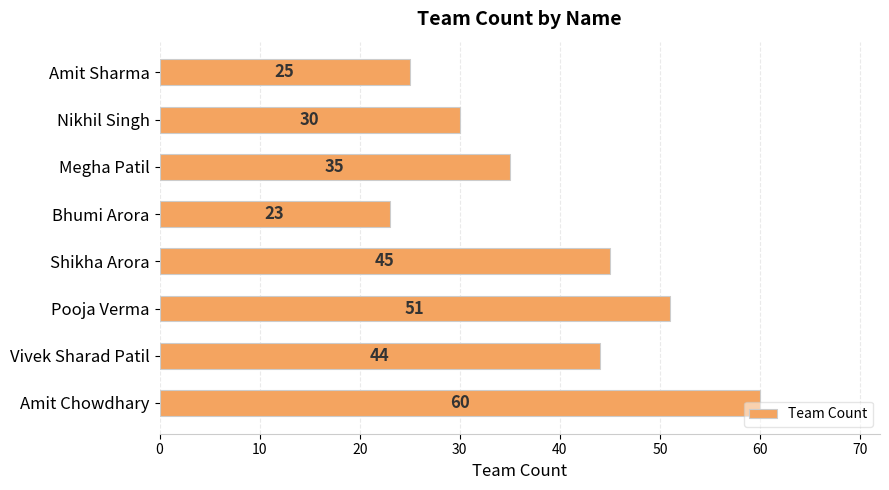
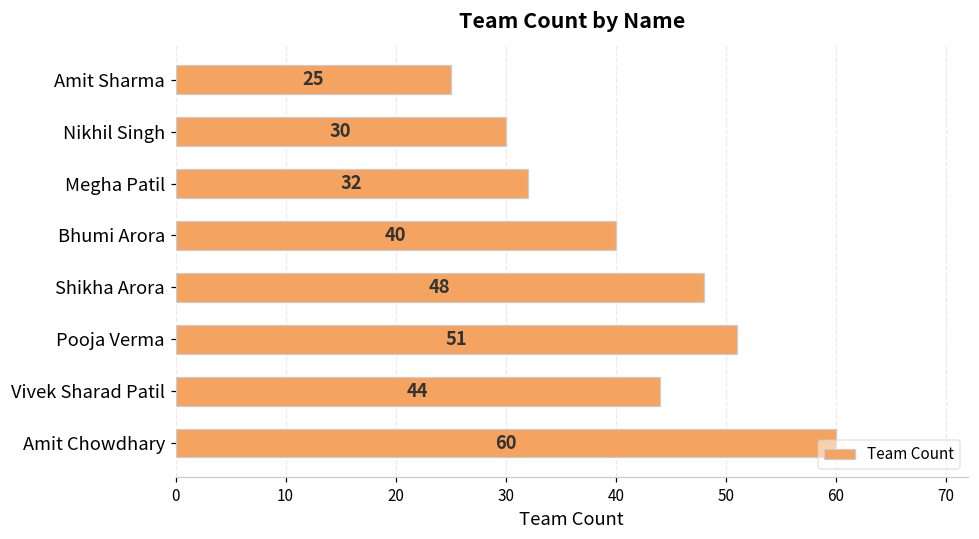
  {
    "Amit Sharma": 25,
    "Nikhil Singh": 30,
-   "Megha Patil": 35,
-   "Bhumi Arora": 23,
-   "Shikha Arora": 45,
+   "Megha Patil": 32,
+   "Bhumi Arora": 40,
+   "Shikha Arora": 48,
    "Pooja Verma": 51,
    "Vivek Sharad Patil": 44
  }
